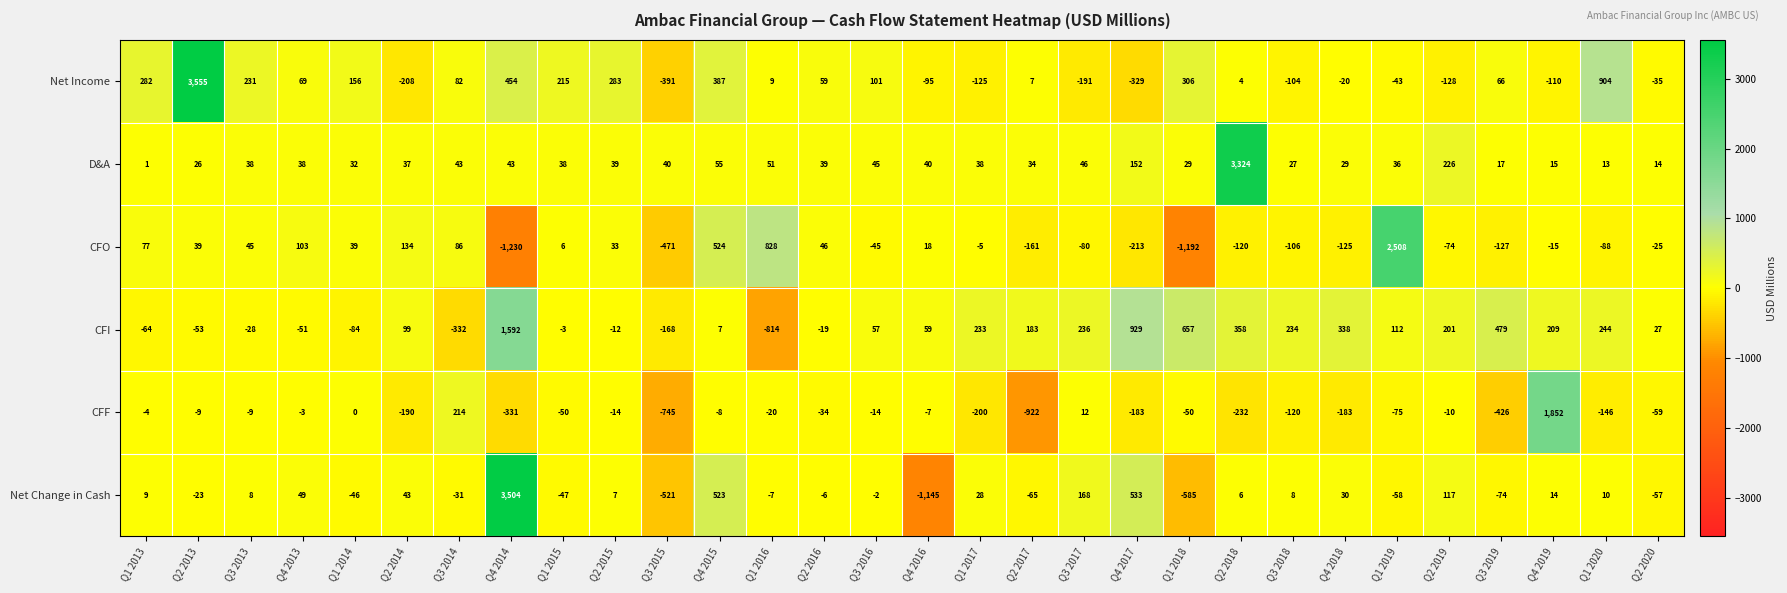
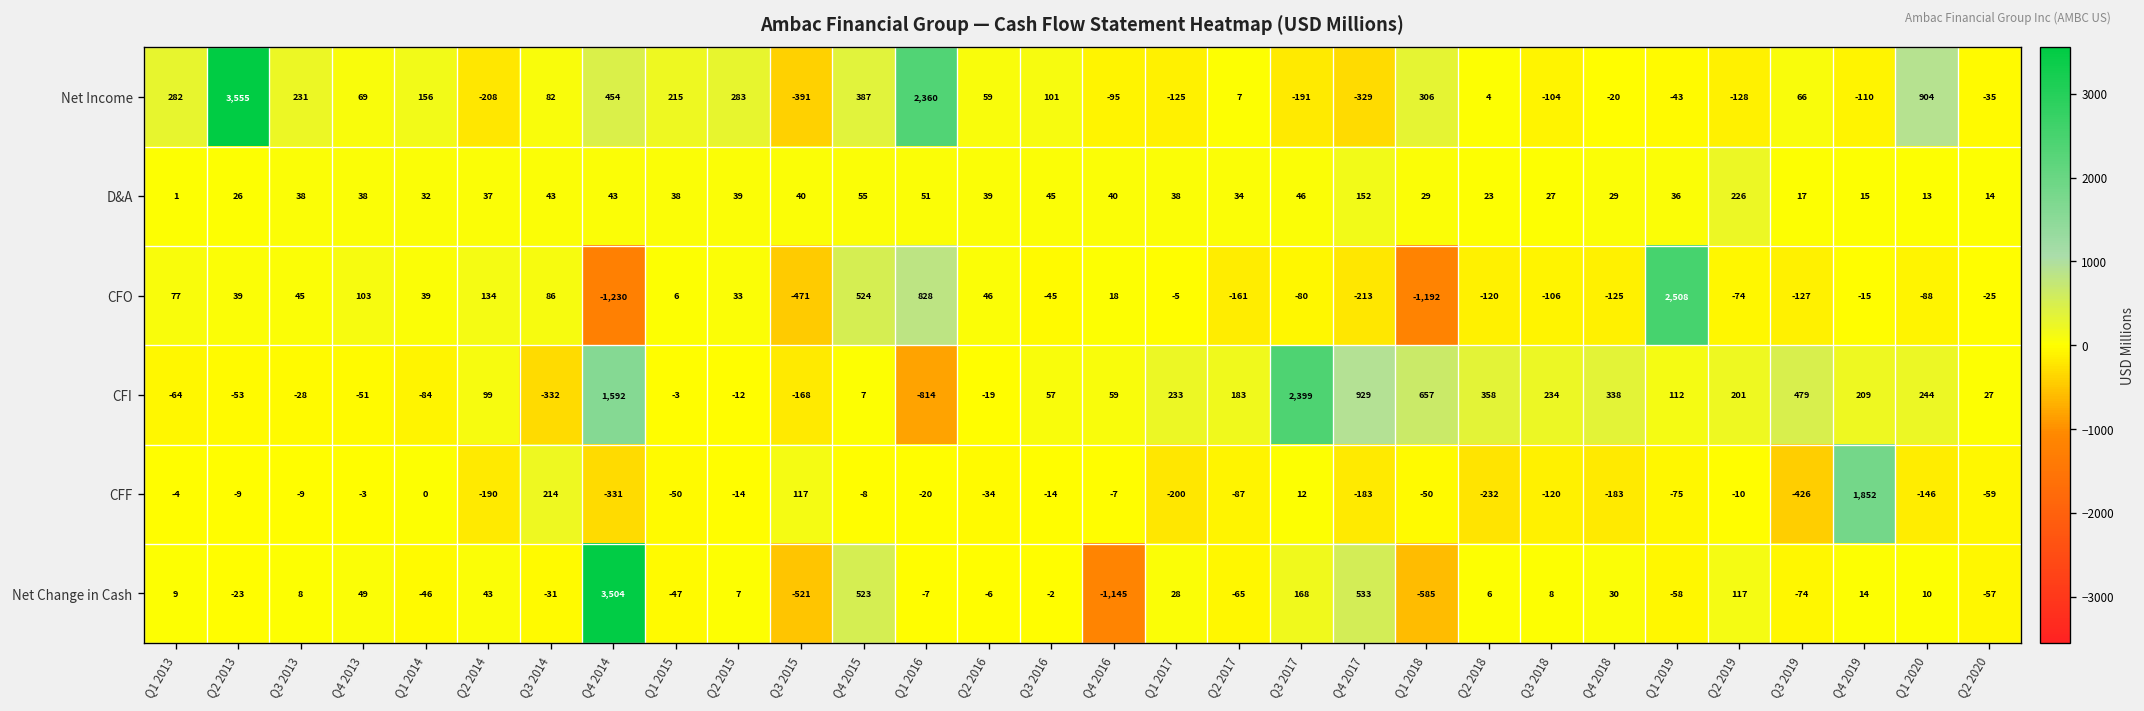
  {
    "Net Income": {
      "Q1 2013": "282",
      "Q2 2013": "3,555",
      "Q3 2013": "231",
      "Q4 2013": "69",
      "Q1 2014": "156",
      "Q2 2014": "-208",
      "Q3 2014": "82",
      "Q4 2014": "454",
      "Q1 2015": "215",
      "Q2 2015": "283",
      "Q3 2015": "-391",
      "Q4 2015": "387",
-     "Q1 2016": "9",
+     "Q1 2016": "2,360",
      "Q2 2016": "59",
      "Q3 2016": "101",
      "Q4 2016": "-95",
      "Q1 2017": "-125",
      "Q2 2017": "7",
      "Q3 2017": "-191",
      "Q4 2017": "-329",
      "Q1 2018": "306",
      "Q2 2018": "4",
      "Q3 2018": "-104",
      "Q4 2018": "-20",
      "Q1 2019": "-43",
      "Q2 2019": "-128",
      "Q3 2019": "66",
      "Q4 2019": "-110",
      "Q1 2020": "904",
      "Q2 2020": "-35"
    },
    "D&A": {
      "Q1 2013": "1",
      "Q2 2013": "26",
      "Q3 2013": "38",
      "Q4 2013": "38",
      "Q1 2014": "32",
      "Q2 2014": "37",
      "Q3 2014": "43",
      "Q4 2014": "43",
      "Q1 2015": "38",
      "Q2 2015": "39",
      "Q3 2015": "40",
      "Q4 2015": "55",
      "Q1 2016": "51",
      "Q2 2016": "39",
      "Q3 2016": "45",
      "Q4 2016": "40",
      "Q1 2017": "38",
      "Q2 2017": "34",
      "Q3 2017": "46",
      "Q4 2017": "152",
      "Q1 2018": "29",
-     "Q2 2018": "3,324",
+     "Q2 2018": "23",
      "Q3 2018": "27",
      "Q4 2018": "29",
      "Q1 2019": "36",
      "Q2 2019": "226",
      "Q3 2019": "17",
      "Q4 2019": "15",
      "Q1 2020": "13",
      "Q2 2020": "14"
    },
    "CFO": {
      "Q1 2013": "77",
      "Q2 2013": "39",
      "Q3 2013": "45",
      "Q4 2013": "103",
      "Q1 2014": "39",
      "Q2 2014": "134",
      "Q3 2014": "86",
      "Q4 2014": "-1,230",
      "Q1 2015": "6",
      "Q2 2015": "33",
      "Q3 2015": "-471",
      "Q4 2015": "524",
      "Q1 2016": "828",
      "Q2 2016": "46",
      "Q3 2016": "-45",
      "Q4 2016": "18",
      "Q1 2017": "-5",
      "Q2 2017": "-161",
      "Q3 2017": "-80",
      "Q4 2017": "-213",
      "Q1 2018": "-1,192",
      "Q2 2018": "-120",
      "Q3 2018": "-106",
      "Q4 2018": "-125",
      "Q1 2019": "2,508",
      "Q2 2019": "-74",
      "Q3 2019": "-127",
      "Q4 2019": "-15",
      "Q1 2020": "-88",
      "Q2 2020": "-25"
    },
    "CFI": {
      "Q1 2013": "-64",
      "Q2 2013": "-53",
      "Q3 2013": "-28",
      "Q4 2013": "-51",
      "Q1 2014": "-84",
      "Q2 2014": "99",
      "Q3 2014": "-332",
      "Q4 2014": "1,592",
      "Q1 2015": "-3",
      "Q2 2015": "-12",
      "Q3 2015": "-168",
      "Q4 2015": "7",
      "Q1 2016": "-814",
      "Q2 2016": "-19",
      "Q3 2016": "57",
      "Q4 2016": "59",
      "Q1 2017": "233",
      "Q2 2017": "183",
-     "Q3 2017": "236",
+     "Q3 2017": "2,399",
      "Q4 2017": "929",
      "Q1 2018": "657",
      "Q2 2018": "358",
      "Q3 2018": "234",
      "Q4 2018": "338",
      "Q1 2019": "112",
      "Q2 2019": "201",
      "Q3 2019": "479",
      "Q4 2019": "209",
      "Q1 2020": "244",
      "Q2 2020": "27"
    },
    "CFF": {
      "Q1 2013": "-4",
      "Q2 2013": "-9",
      "Q3 2013": "-9",
      "Q4 2013": "-3",
      "Q1 2014": "0",
      "Q2 2014": "-190",
      "Q3 2014": "214",
      "Q4 2014": "-331",
      "Q1 2015": "-50",
      "Q2 2015": "-14",
-     "Q3 2015": "-745",
+     "Q3 2015": "117",
      "Q4 2015": "-8",
      "Q1 2016": "-20",
      "Q2 2016": "-34",
      "Q3 2016": "-14",
      "Q4 2016": "-7",
      "Q1 2017": "-200",
-     "Q2 2017": "-922",
+     "Q2 2017": "-87",
      "Q3 2017": "12",
      "Q4 2017": "-183",
      "Q1 2018": "-50",
      "Q2 2018": "-232",
      "Q3 2018": "-120",
      "Q4 2018": "-183",
      "Q1 2019": "-75",
      "Q2 2019": "-10",
      "Q3 2019": "-426",
      "Q4 2019": "1,852",
      "Q1 2020": "-146",
      "Q2 2020": "-59"
    },
    "Net Change in Cash": {
      "Q1 2013": "9",
      "Q2 2013": "-23",
      "Q3 2013": "8",
      "Q4 2013": "49",
      "Q1 2014": "-46",
      "Q2 2014": "43",
      "Q3 2014": "-31",
      "Q4 2014": "3,504",
      "Q1 2015": "-47",
      "Q2 2015": "7",
      "Q3 2015": "-521",
      "Q4 2015": "523",
      "Q1 2016": "-7",
      "Q2 2016": "-6",
      "Q3 2016": "-2",
      "Q4 2016": "-1,145",
      "Q1 2017": "28",
      "Q2 2017": "-65",
      "Q3 2017": "168",
      "Q4 2017": "533",
      "Q1 2018": "-585",
      "Q2 2018": "6",
      "Q3 2018": "8",
      "Q4 2018": "30",
      "Q1 2019": "-58",
      "Q2 2019": "117",
      "Q3 2019": "-74",
      "Q4 2019": "14",
      "Q1 2020": "10",
      "Q2 2020": "-57"
    }
  }
